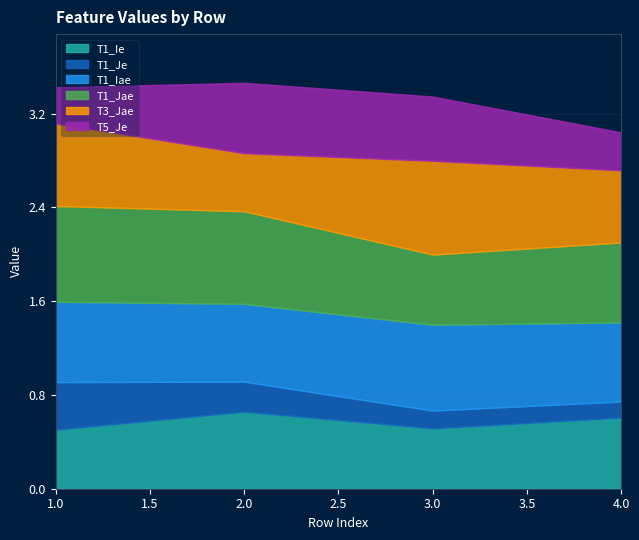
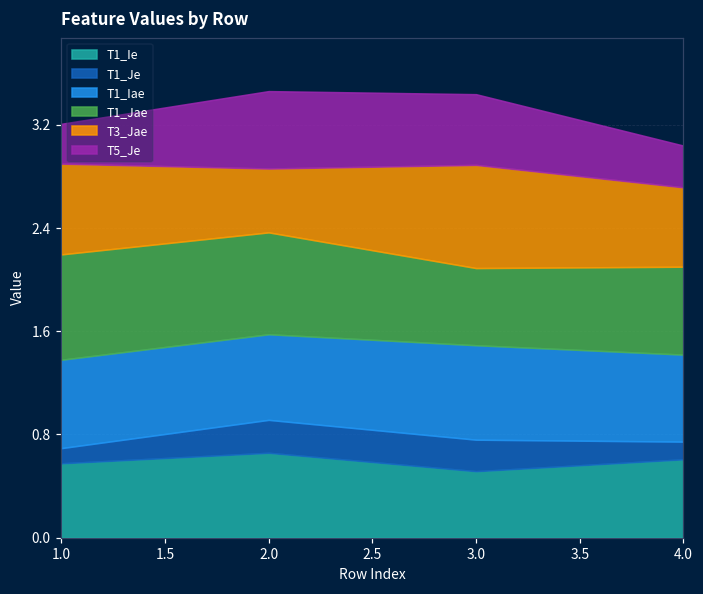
  {
    "T1_Ie": {
-     "1.0": 0.50,
+     "1.0": 0.58,
      "2.0": 0.66,
      "3.0": 0.51,
      "4.0": 0.61
    },
    "T1_Je": {
-     "1.0": 0.41,
+     "1.0": 0.12,
      "2.0": 0.26,
-     "3.0": 0.15,
+     "3.0": 0.24,
      "4.0": 0.14
    },
    "T1_Iae": {
      "1.0": 0.69,
      "2.0": 0.66,
      "3.0": 0.73,
      "4.0": 0.67
    },
    "T1_Jae": {
      "1.0": 0.82,
      "2.0": 0.79,
      "3.0": 0.60,
      "4.0": 0.68
    },
    "T3_Jae": {
      "1.0": 0.70,
      "2.0": 0.50,
      "3.0": 0.80,
      "4.0": 0.62
    },
    "T5_Je": {
      "1.0": 0.31,
      "2.0": 0.60,
      "3.0": 0.55,
      "4.0": 0.32
    }
  }
